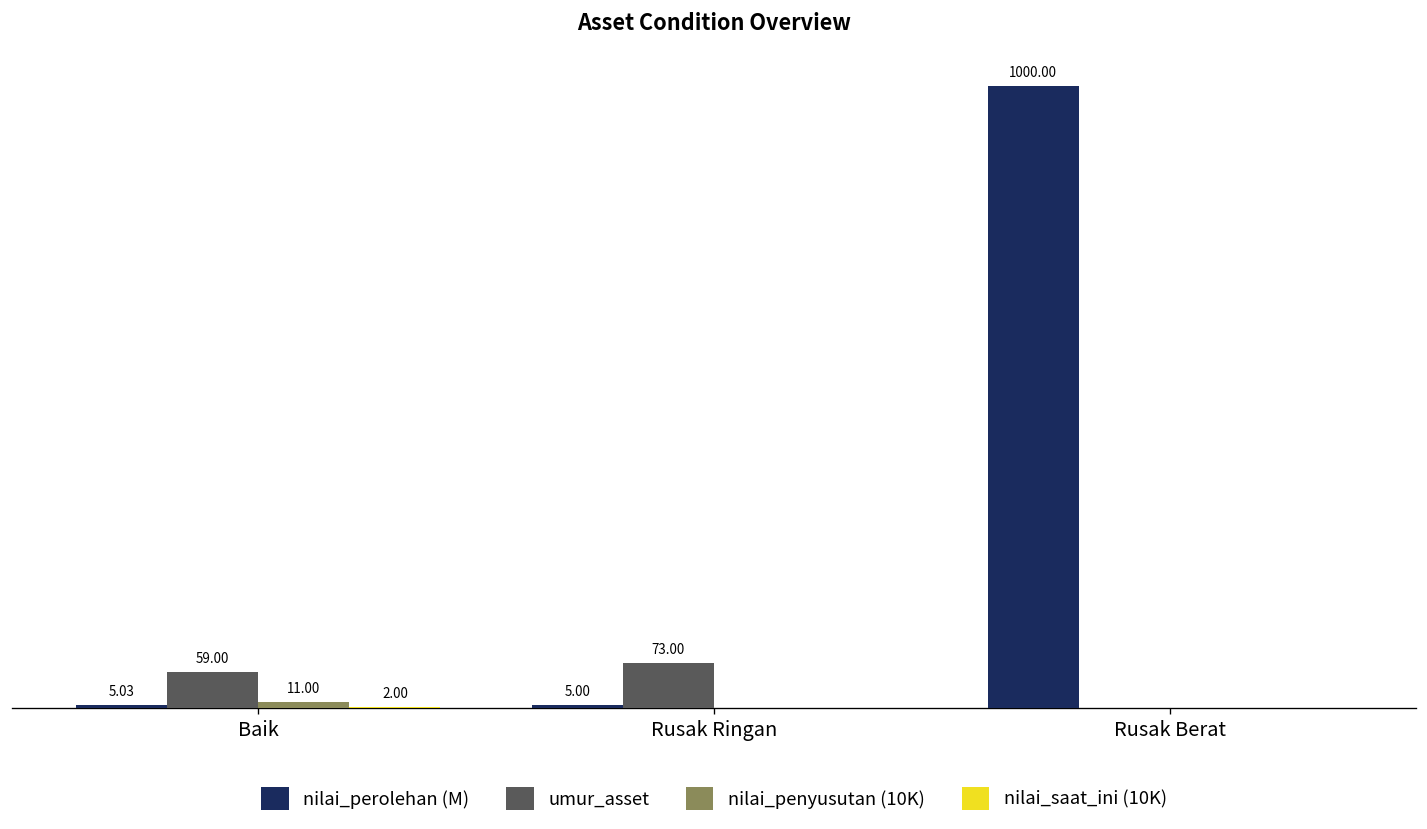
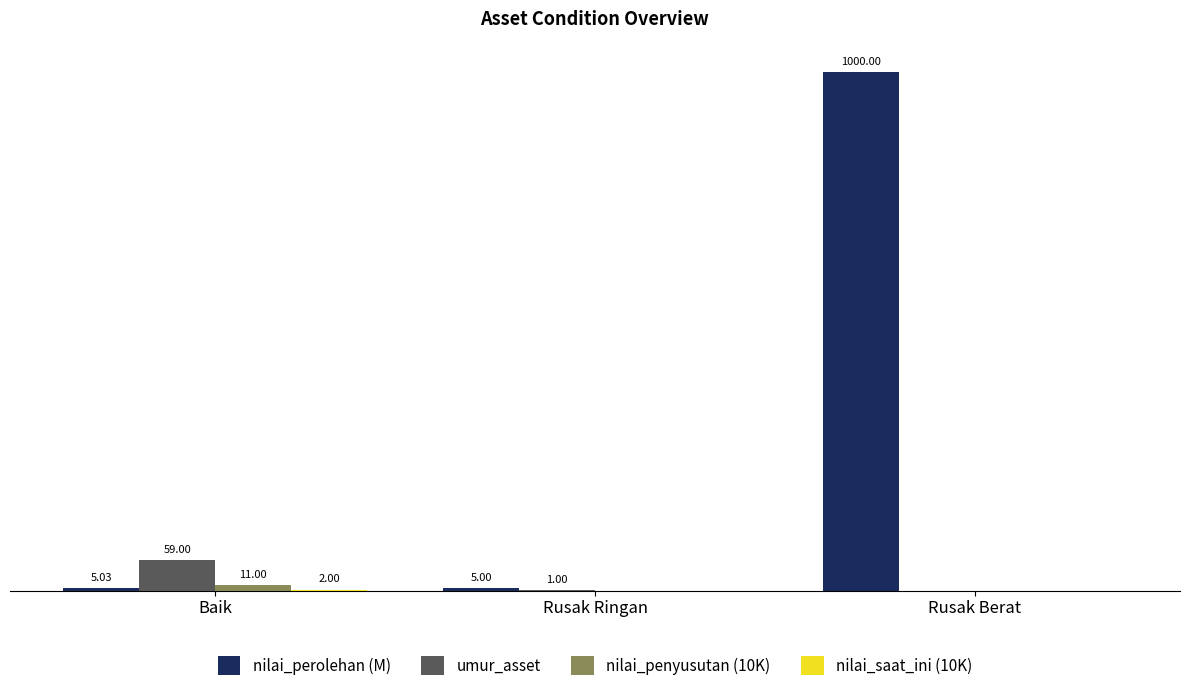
  {
    "nilai_perolehan (M)": {
      "Baik": 5.03,
      "Rusak Ringan": 5.00,
      "Rusak Berat": 1000.00
    },
    "umur_asset": {
      "Baik": 59.00,
-     "Rusak Ringan": 73.00
+     "Rusak Ringan": 1.00
    },
    "nilai_penyusutan (10K)": {
      "Baik": 11.00
    },
    "nilai_saat_ini (10K)": {
      "Baik": 2.00
    }
  }
